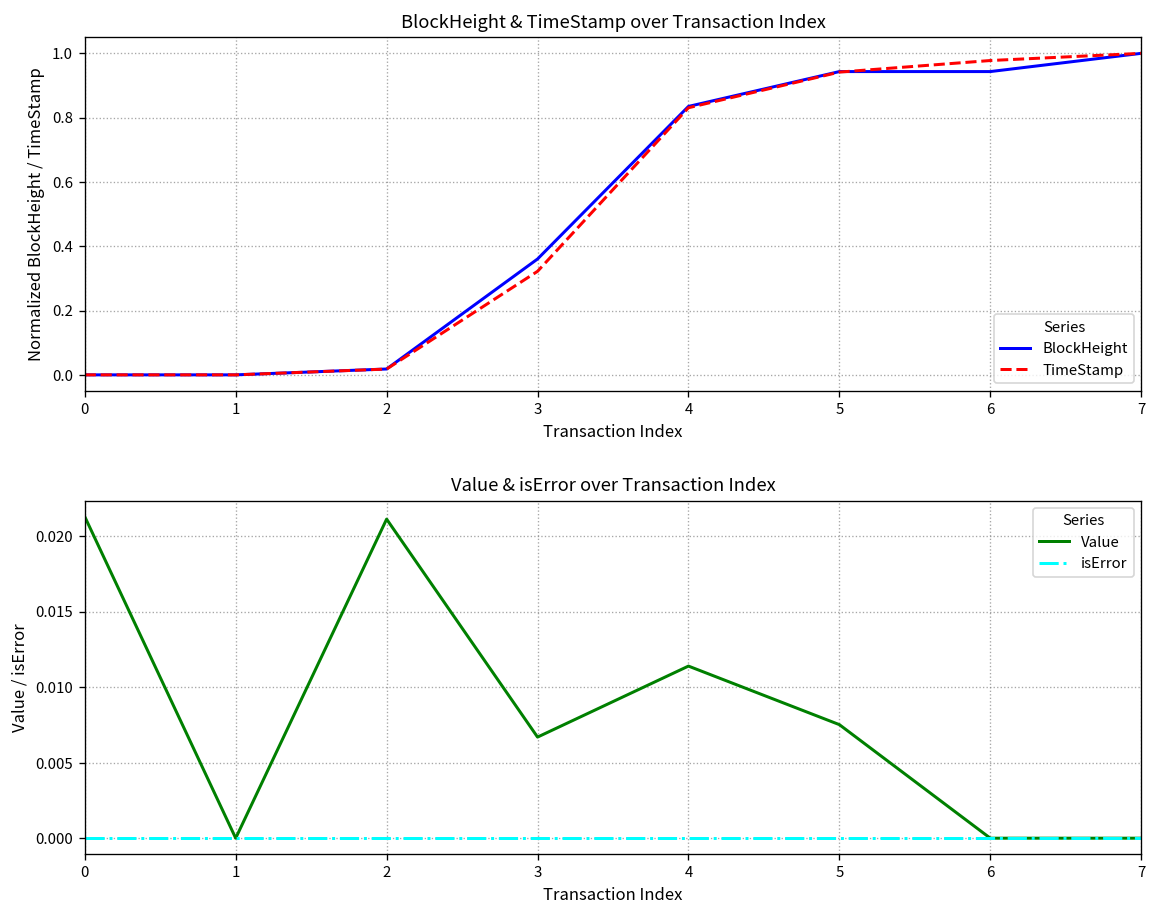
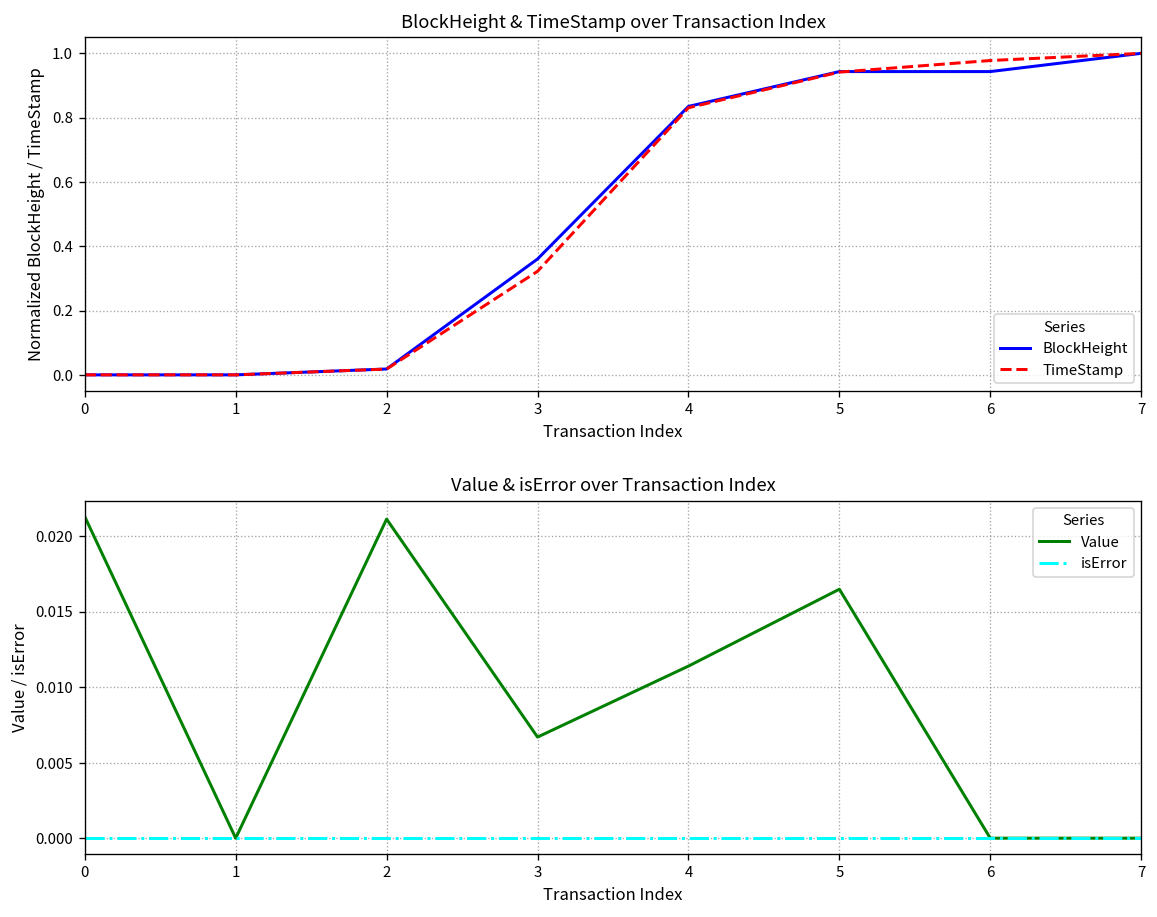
  {
    "BlockHeight & TimeStamp over Transaction Index": {
      "BlockHeight": {
        "3": 0.36,
        "6": 0.94
      },
      "TimeStamp": {
        "3": 0.32,
        "6": 0.98
      }
    },
    "Value & isError over Transaction Index": {
      "Value": {
        "0": 0.0213,
        "2": 0.0211,
        "3": 0.0067,
        "4": 0.0114,
-       "5": 0.0075
+       "5": 0.0165
      },
      "isError": {
        "0": 0.0000,
        "2": 0.0000,
        "3": 0.0000,
        "4": 0.0000,
        "5": 0.0000
      }
    }
  }
